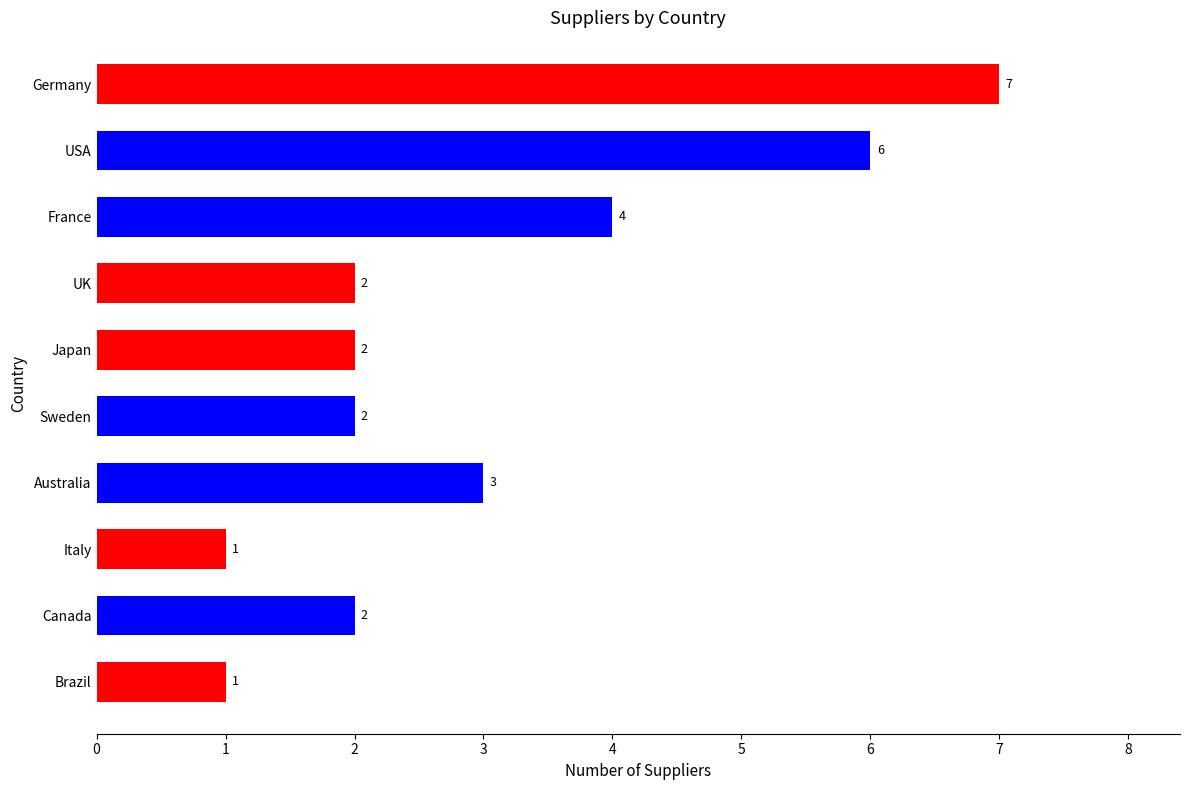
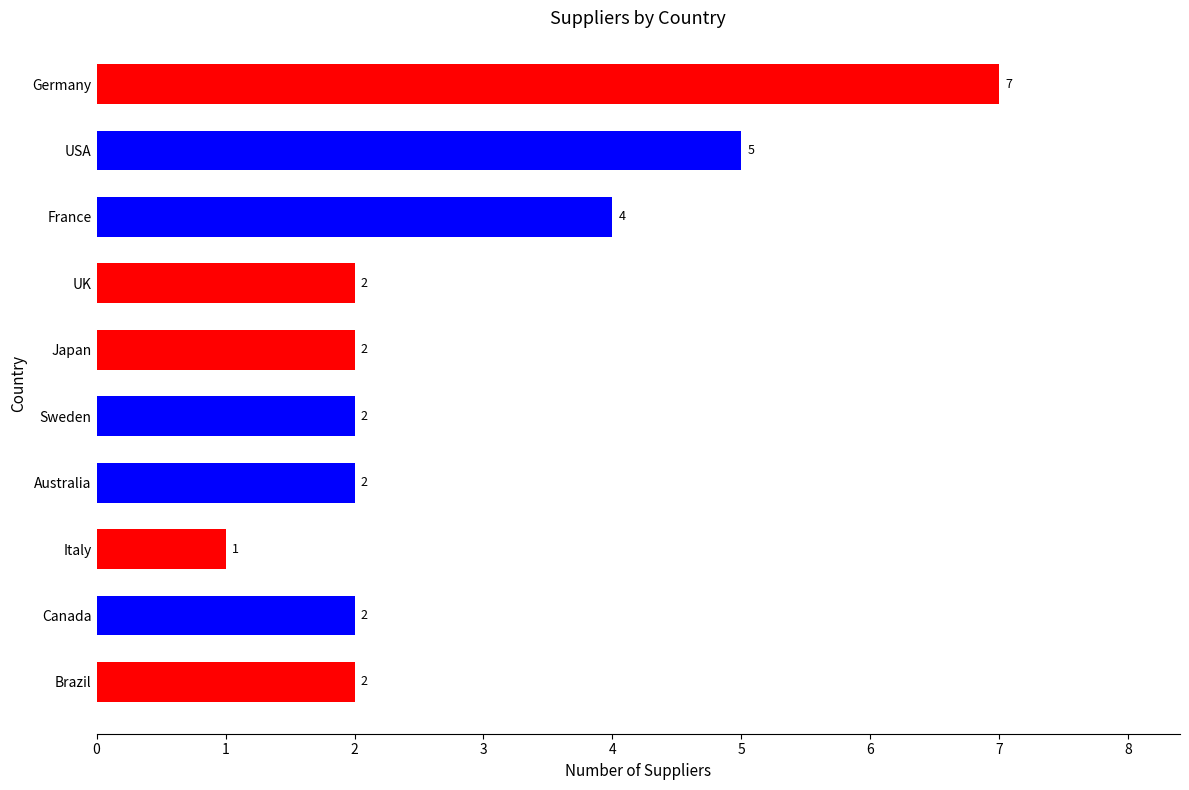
  {
    "Germany": 7,
-   "USA": 6,
+   "USA": 5,
    "France": 4,
    "UK": 2,
    "Japan": 2,
    "Sweden": 2,
-   "Australia": 3,
+   "Australia": 2,
    "Italy": 1,
    "Canada": 2,
-   "Brazil": 1
+   "Brazil": 2
  }
